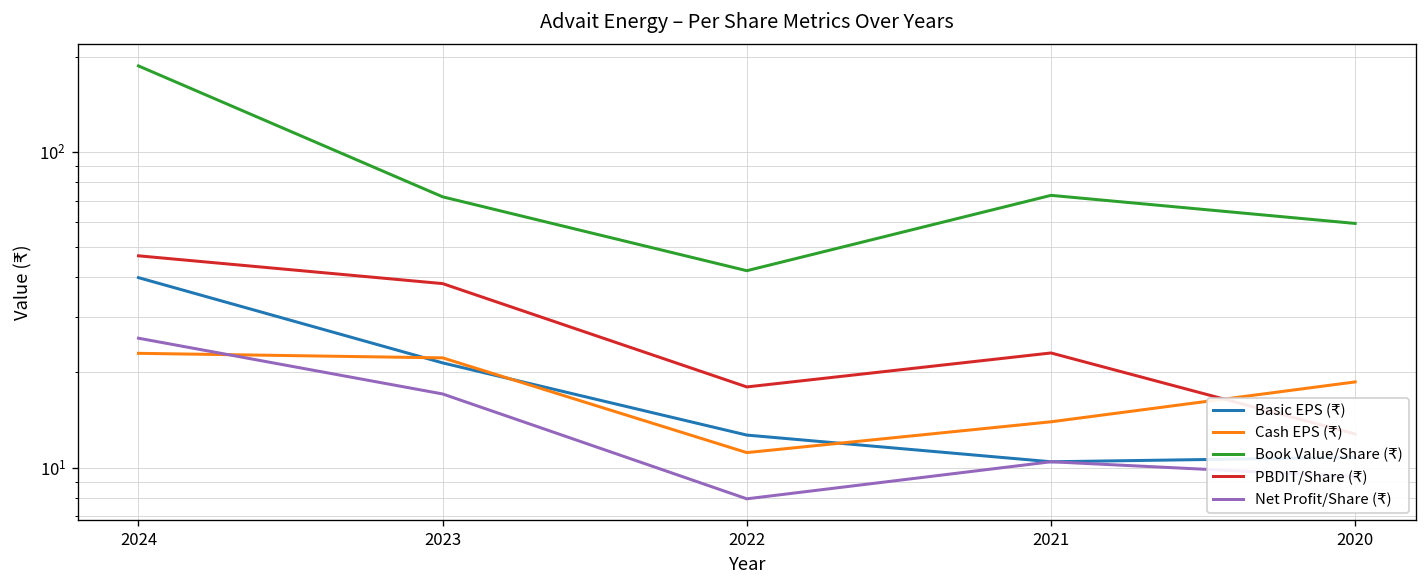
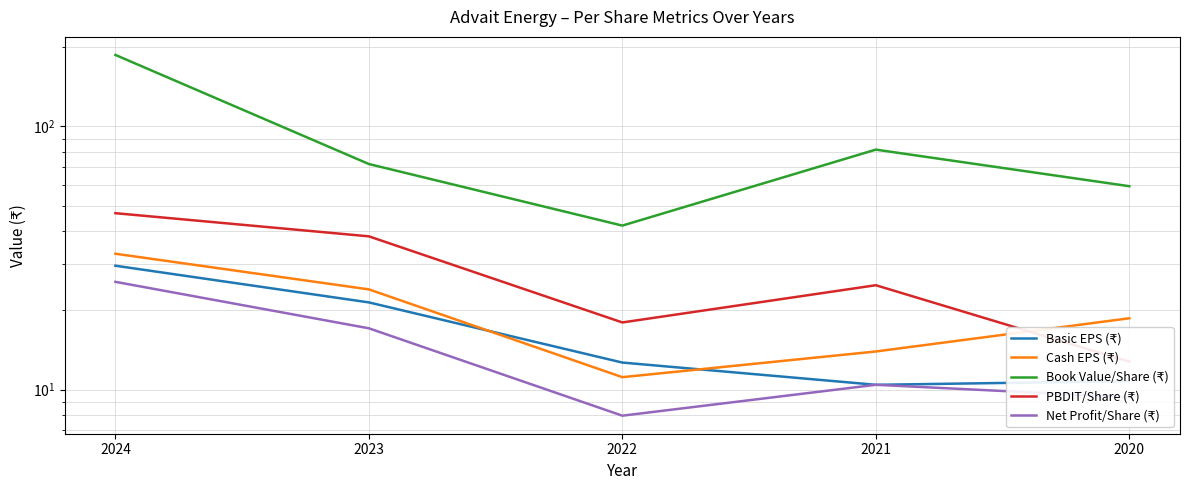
  {
    "Basic EPS (₹)": {
-     "2024": 40,
+     "2024": 30,
      "2023": 21,
      "2022": 13
    },
    "Cash EPS (₹)": {
-     "2024": 23,
-     "2023": 22,
+     "2024": 33,
+     "2023": 24,
      "2022": 11,
      "2021": 14,
      "2020": 19
    },
    "Book Value/Share (₹)": {
      "2024": 190,
      "2023": 72,
      "2022": 42,
-     "2021": 73,
+     "2021": 82,
      "2020": 59
    },
    "PBDIT/Share (₹)": {
      "2024": 47,
      "2023": 38,
      "2022": 18,
-     "2021": 23
+     "2021": 25
    },
    "Net Profit/Share (₹)": {
      "2024": 26,
      "2023": 17,
      "2022": 8
    }
  }
